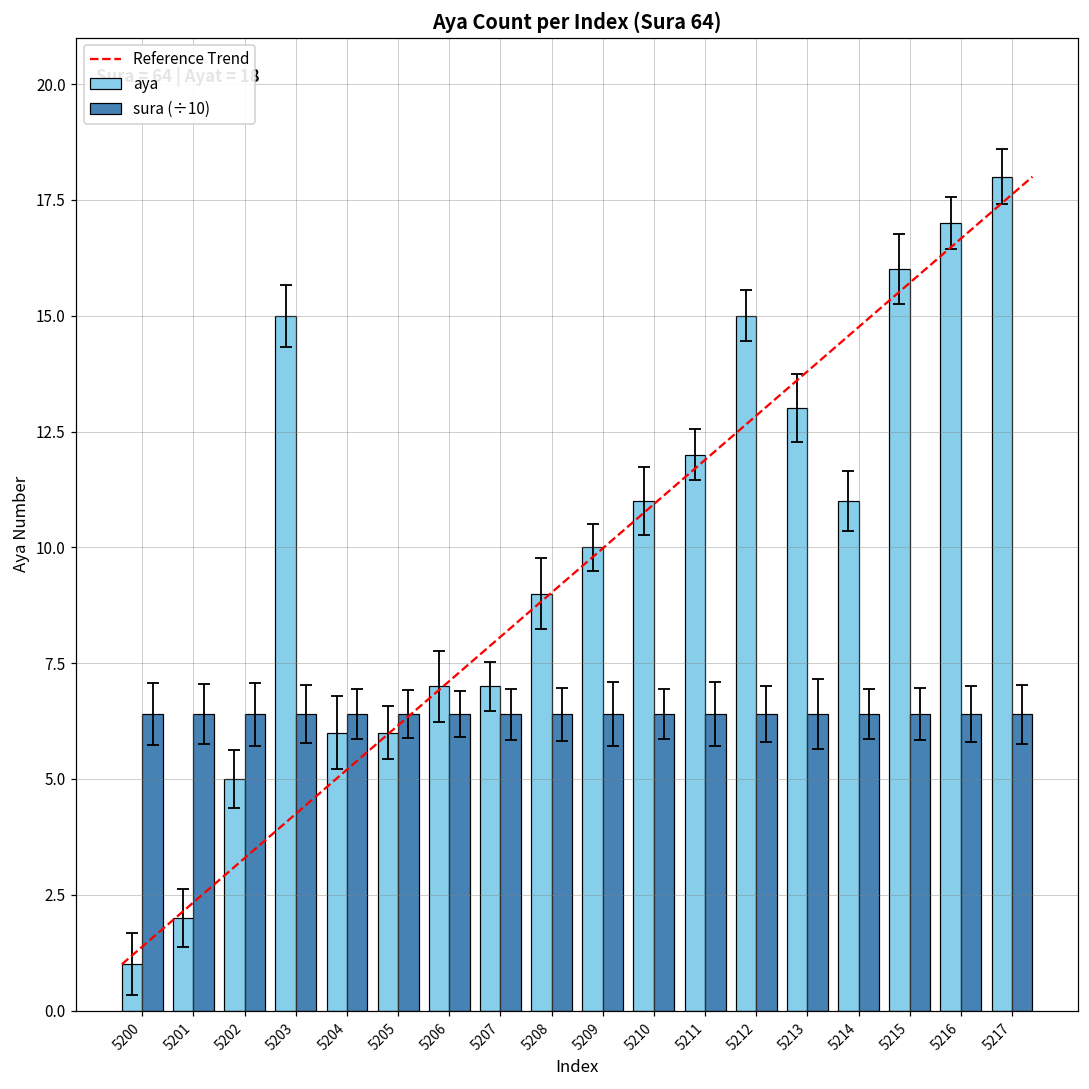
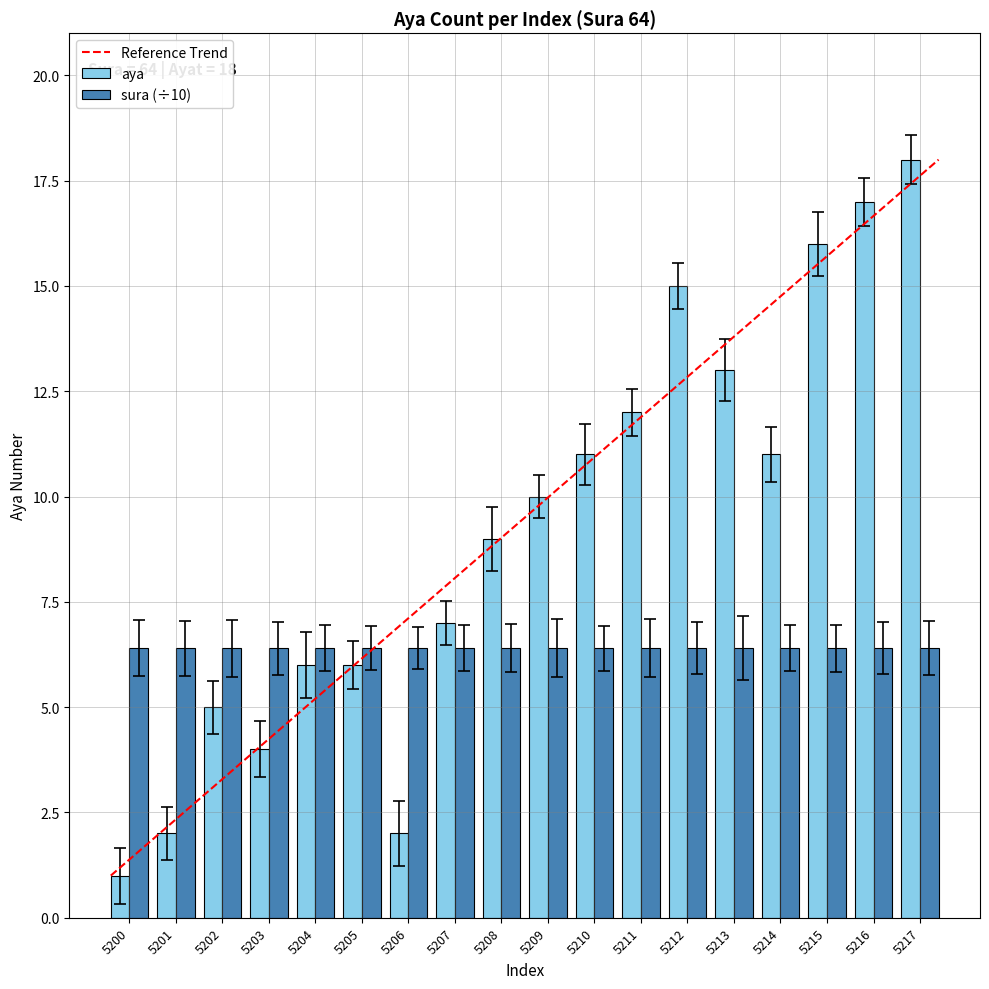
  {
    "aya": {
      "5200": 1,
      "5201": 2,
      "5202": 5,
-     "5203": 15,
+     "5203": 4,
      "5204": 6,
      "5205": 6,
-     "5206": 7,
+     "5206": 2,
      "5207": 7,
      "5208": 9,
      "5209": 10,
      "5210": 11,
      "5211": 12,
      "5212": 15,
      "5213": 13,
      "5214": 11,
      "5215": 16,
      "5216": 17,
      "5217": 18
    }
  }
